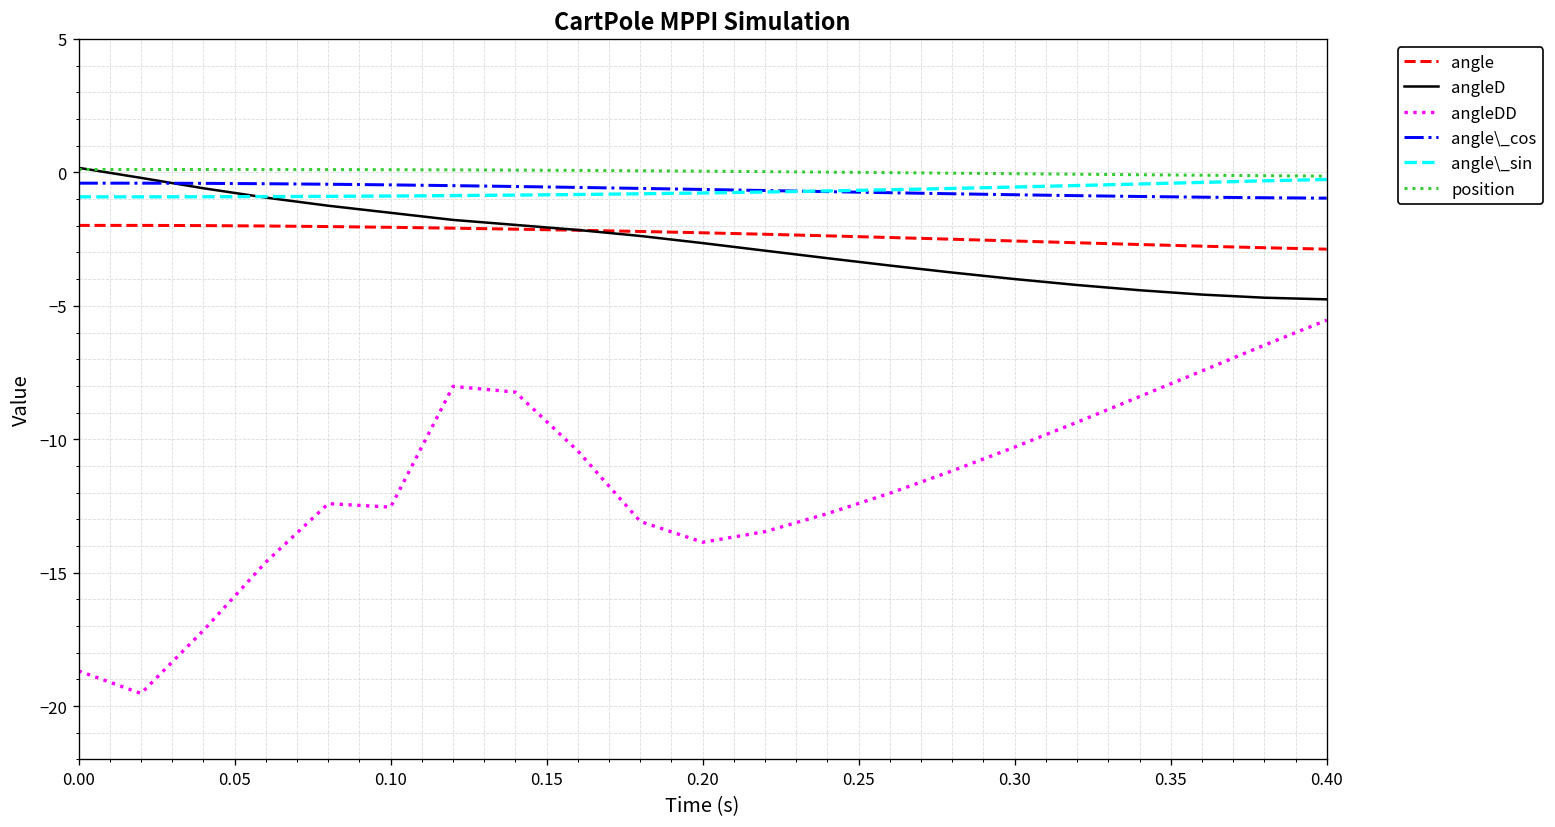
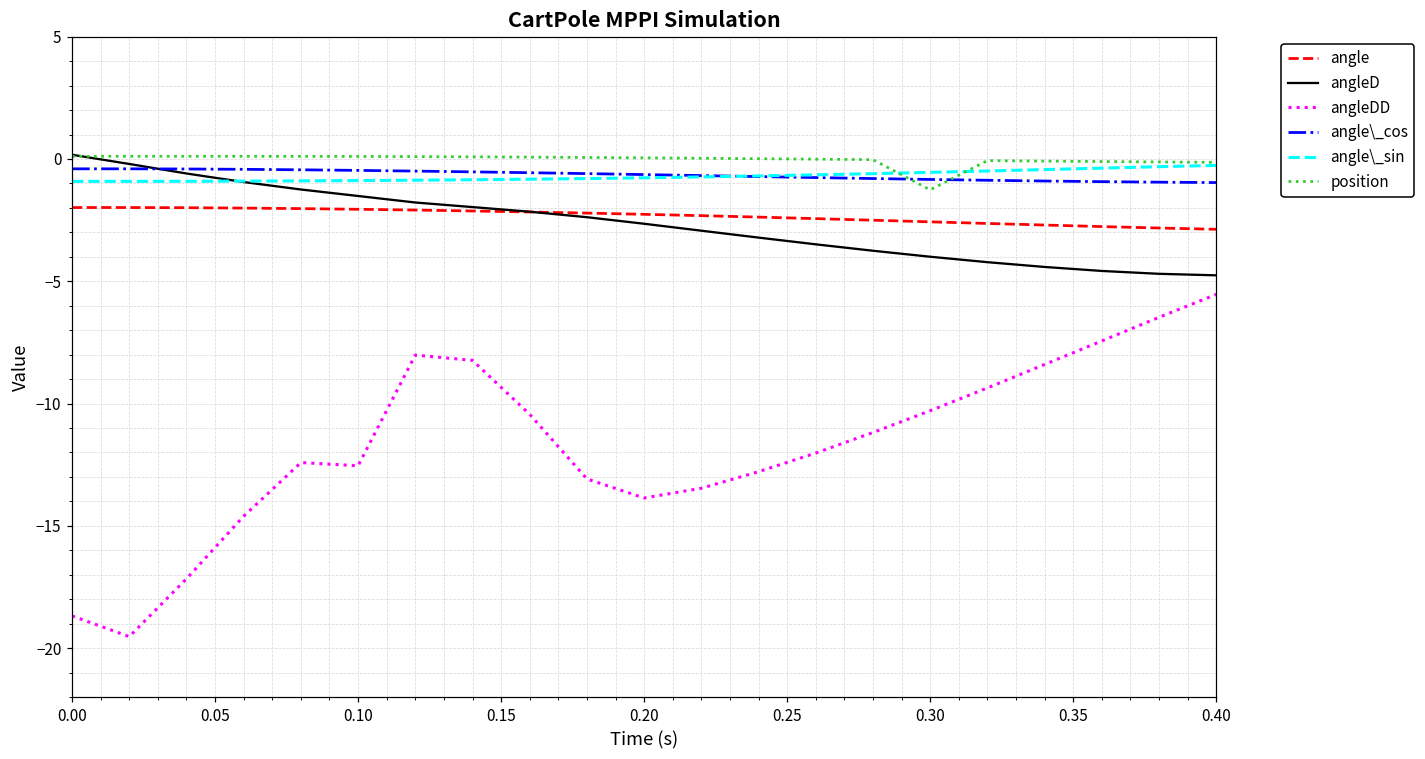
  {
    "angle": {
      "0.00": -2.0,
      "0.10": -2.1,
      "0.20": -2.3,
      "0.30": -2.6,
      "0.40": -2.9
    },
    "angleD": {
      "0.10": -1.5,
      "0.20": -2.6,
      "0.30": -4.0,
      "0.40": -4.8
    },
    "angleDD": {
      "0.00": -18.7,
      "0.10": -12.5,
      "0.20": -13.9,
      "0.30": -10.3,
      "0.40": -5.5
    },
    "angle\\_cos": {
      "0.00": -0.4,
      "0.10": -0.5,
      "0.20": -0.6,
      "0.30": -0.8,
      "0.40": -1.0
    },
    "angle\\_sin": {
      "0.00": -0.9,
      "0.10": -0.9,
      "0.20": -0.8,
      "0.30": -0.5,
      "0.40": -0.3
    },
    "position": {
      "0.10": 0.1,
      "0.20": 0.0,
-     "0.30": 0.0,
+     "0.30": -1.3,
      "0.40": -0.1
    }
  }
